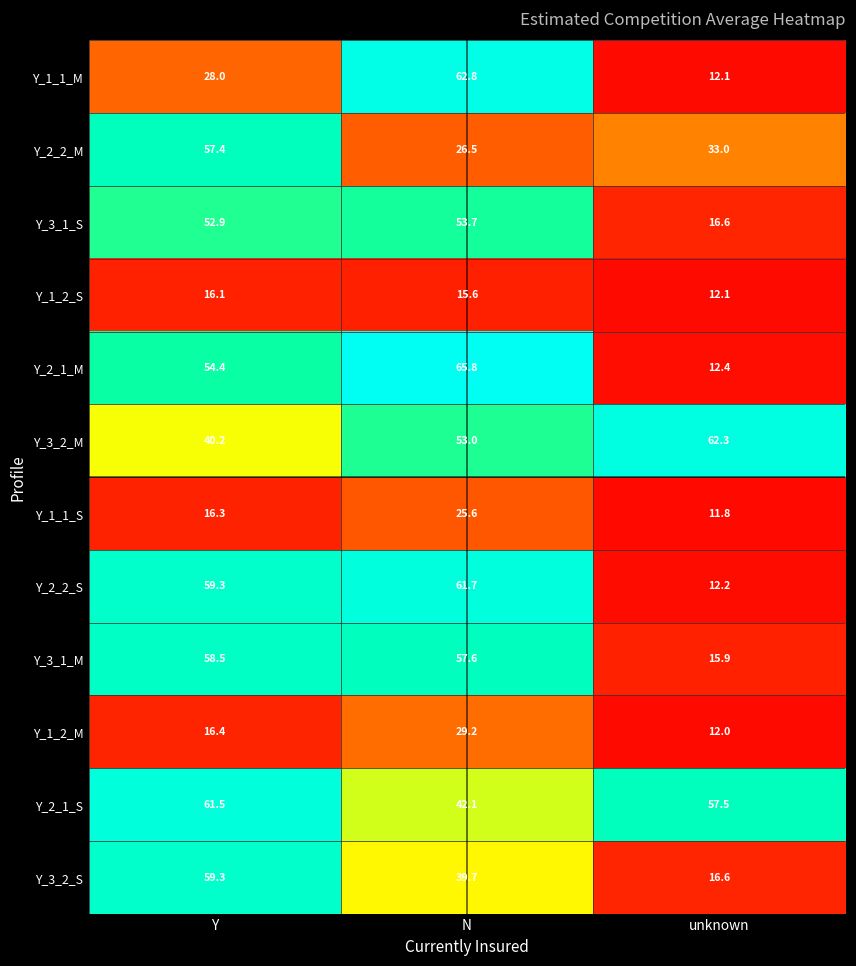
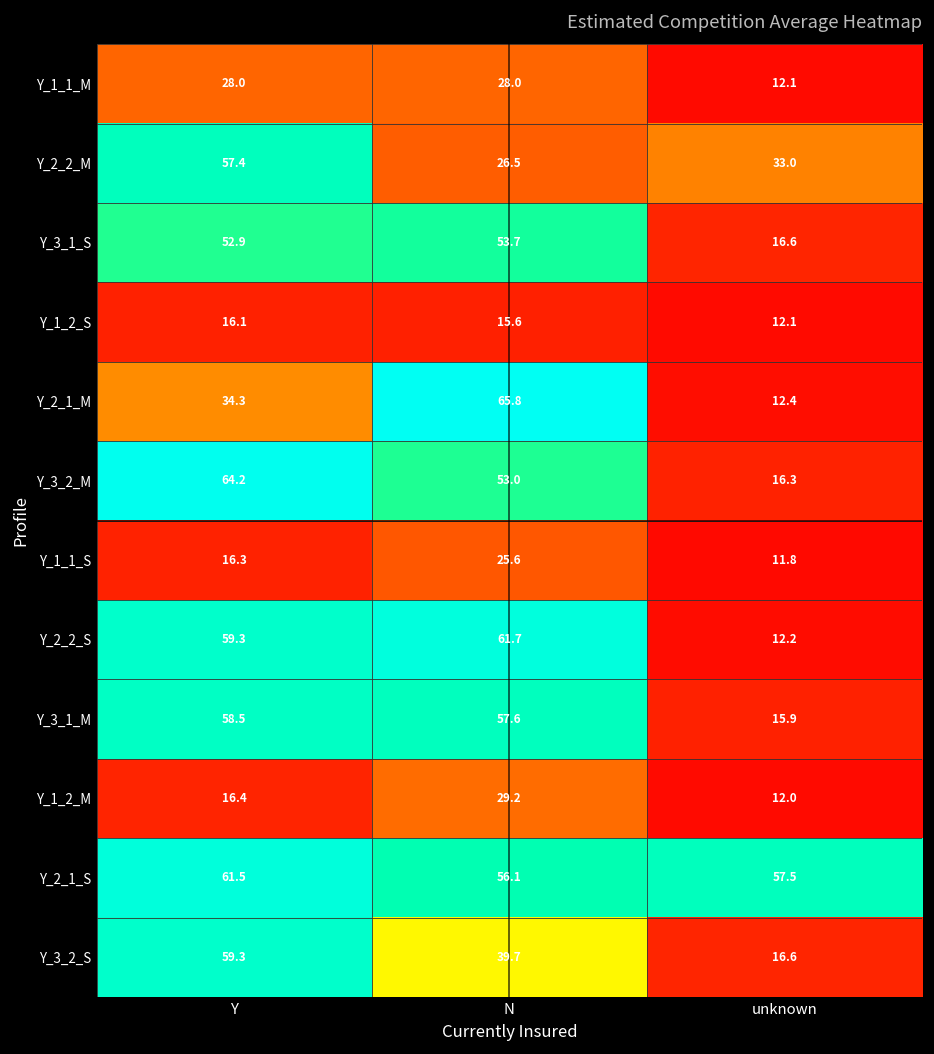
  {
    "Y_1_1_M": {
      "Y": 28.0,
-     "N": 62.8,
+     "N": 28.0,
      "unknown": 12.1
    },
    "Y_2_2_M": {
      "Y": 57.4,
      "N": 26.5,
      "unknown": 33.0
    },
    "Y_3_1_S": {
      "Y": 52.9,
      "N": 53.7,
      "unknown": 16.6
    },
    "Y_1_2_S": {
      "Y": 16.1,
      "N": 15.6,
      "unknown": 12.1
    },
    "Y_2_1_M": {
-     "Y": 54.4,
+     "Y": 34.3,
      "N": 65.8,
      "unknown": 12.4
    },
    "Y_3_2_M": {
-     "Y": 40.2,
+     "Y": 64.2,
      "N": 53.0,
-     "unknown": 62.3
+     "unknown": 16.3
    },
    "Y_1_1_S": {
      "Y": 16.3,
      "N": 25.6,
      "unknown": 11.8
    },
    "Y_2_2_S": {
      "Y": 59.3,
      "N": 61.7,
      "unknown": 12.2
    },
    "Y_3_1_M": {
      "Y": 58.5,
      "N": 57.6,
      "unknown": 15.9
    },
    "Y_1_2_M": {
      "Y": 16.4,
      "N": 29.2,
      "unknown": 12.0
    },
    "Y_2_1_S": {
      "Y": 61.5,
-     "N": 42.1,
+     "N": 56.1,
      "unknown": 57.5
    },
    "Y_3_2_S": {
      "Y": 59.3,
      "N": 39.7,
      "unknown": 16.6
    }
  }
